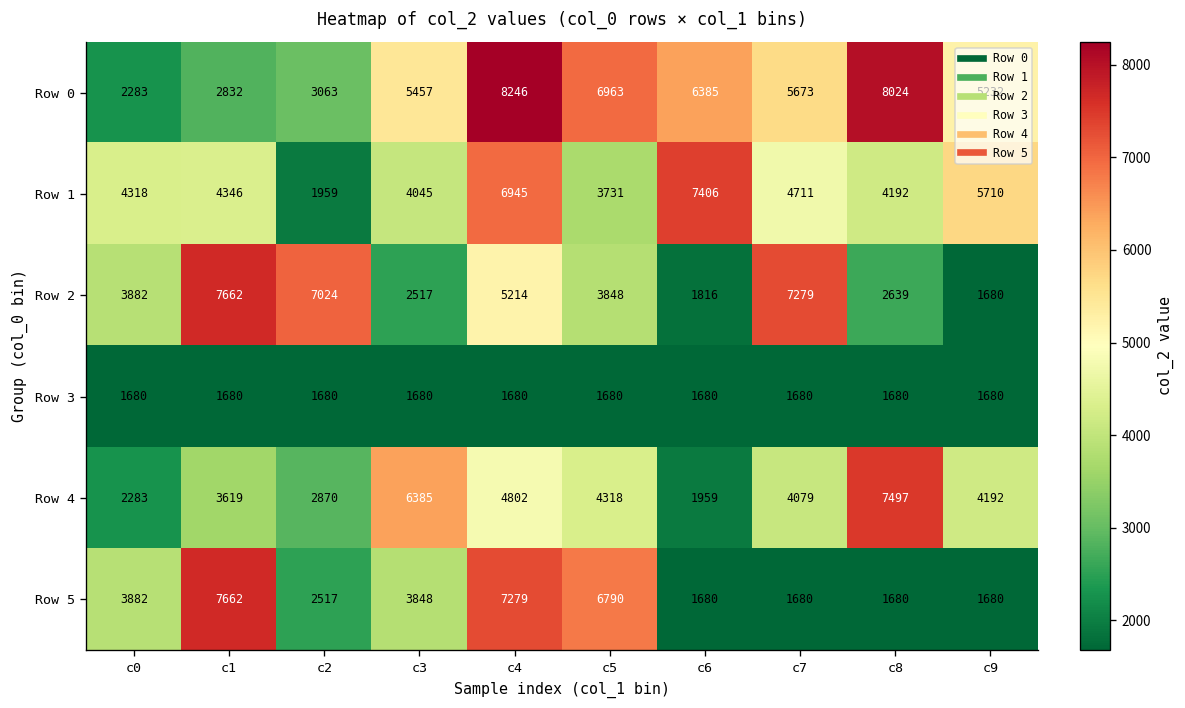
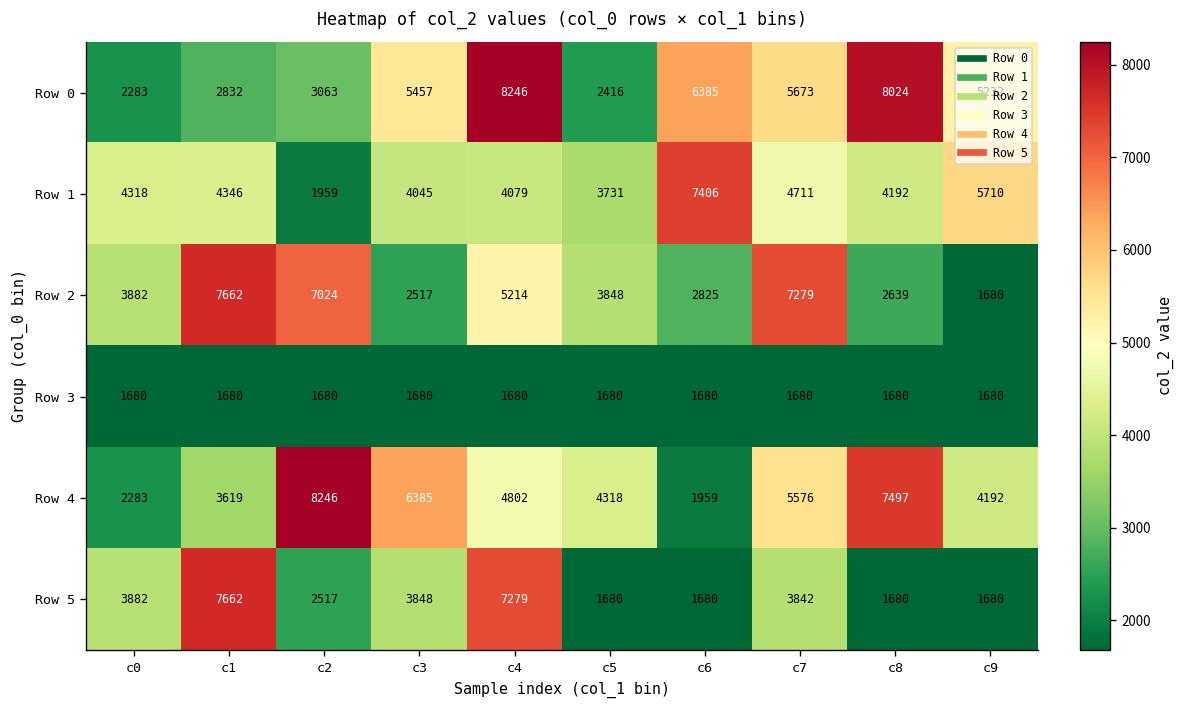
  {
    "Row 0": {
      "c0": 2283,
      "c1": 2832,
      "c2": 3063,
      "c3": 5457,
      "c4": 8246,
-     "c5": 6963,
+     "c5": 2416,
      "c6": 6385,
      "c7": 5673,
      "c8": 8024
    },
    "Row 1": {
      "c0": 4318,
      "c1": 4346,
      "c2": 1959,
      "c3": 4045,
-     "c4": 6945,
+     "c4": 4079,
      "c5": 3731,
      "c6": 7406,
      "c7": 4711,
      "c8": 4192,
      "c9": 5710
    },
    "Row 2": {
      "c0": 3882,
      "c1": 7662,
      "c2": 7024,
      "c3": 2517,
      "c4": 5214,
      "c5": 3848,
-     "c6": 1816,
+     "c6": 2825,
      "c7": 7279,
      "c8": 2639,
      "c9": 1680
    },
    "Row 3": {
      "c0": 1680,
      "c1": 1680,
      "c2": 1680,
      "c3": 1680,
      "c4": 1680,
      "c5": 1680,
      "c6": 1680,
      "c7": 1680,
      "c8": 1680,
      "c9": 1680
    },
    "Row 4": {
      "c0": 2283,
      "c1": 3619,
-     "c2": 2870,
+     "c2": 8246,
      "c3": 6385,
      "c4": 4802,
      "c5": 4318,
      "c6": 1959,
-     "c7": 4079,
+     "c7": 5576,
      "c8": 7497,
      "c9": 4192
    },
    "Row 5": {
      "c0": 3882,
      "c1": 7662,
      "c2": 2517,
      "c3": 3848,
      "c4": 7279,
-     "c5": 6790,
+     "c5": 1680,
      "c6": 1680,
-     "c7": 1680,
+     "c7": 3842,
      "c8": 1680,
      "c9": 1680
    }
  }
